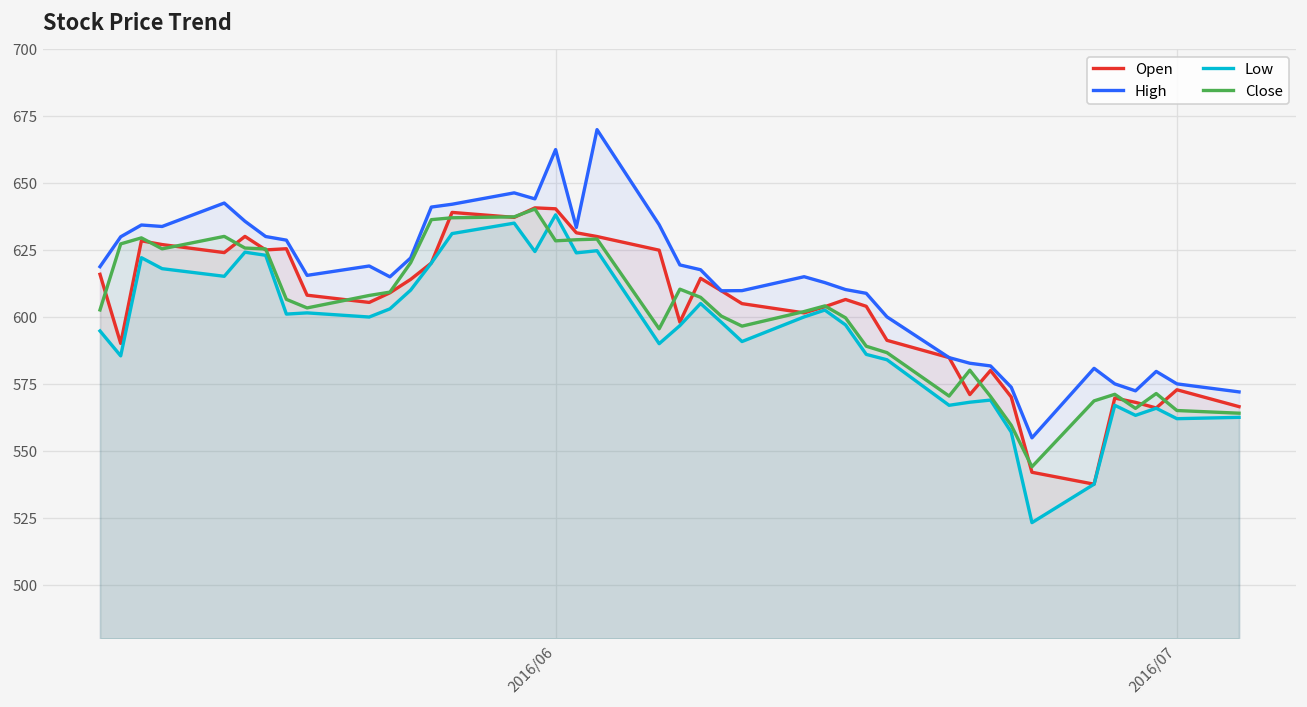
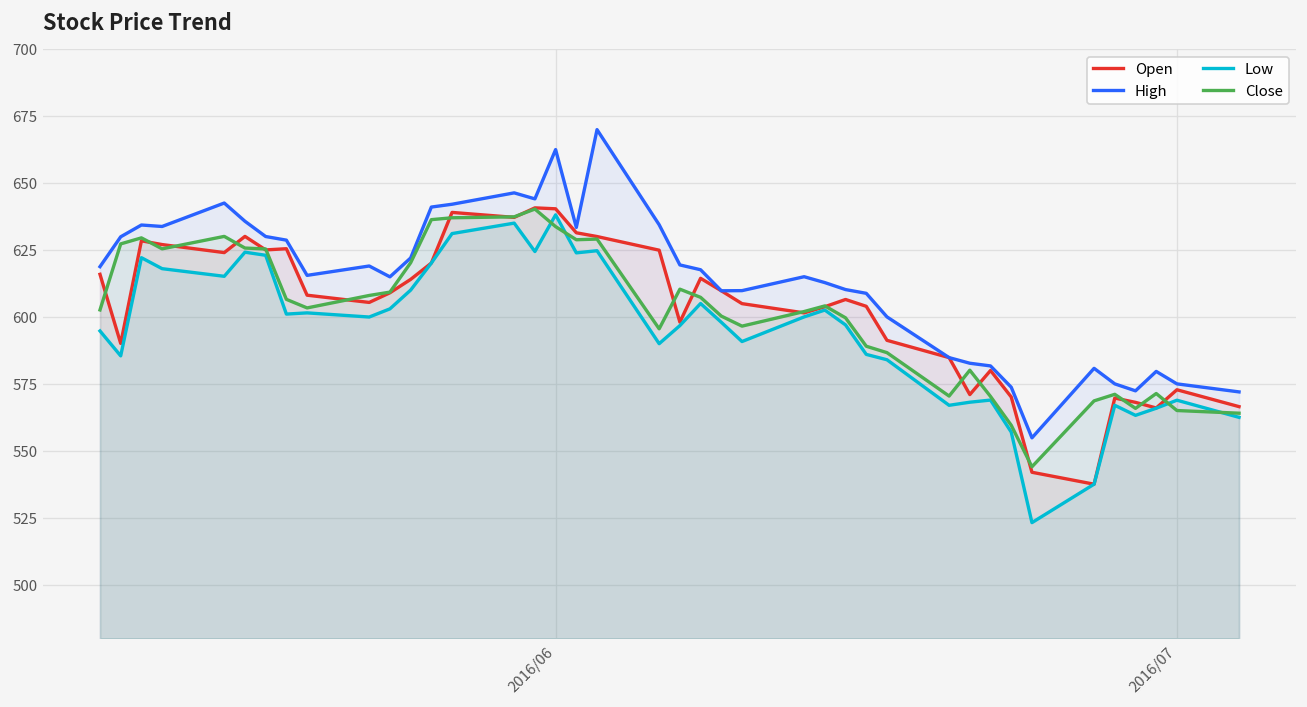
  {
    "Open": {
      "2016/06": 640,
      "2016/07": 573
    },
    "High": {
      "2016/06": 662,
      "2016/07": 575
    },
    "Low": {
      "2016/06": 638,
-     "2016/07": 562
+     "2016/07": 569
    },
    "Close": {
-     "2016/06": 628,
+     "2016/06": 634,
      "2016/07": 565
    }
  }
